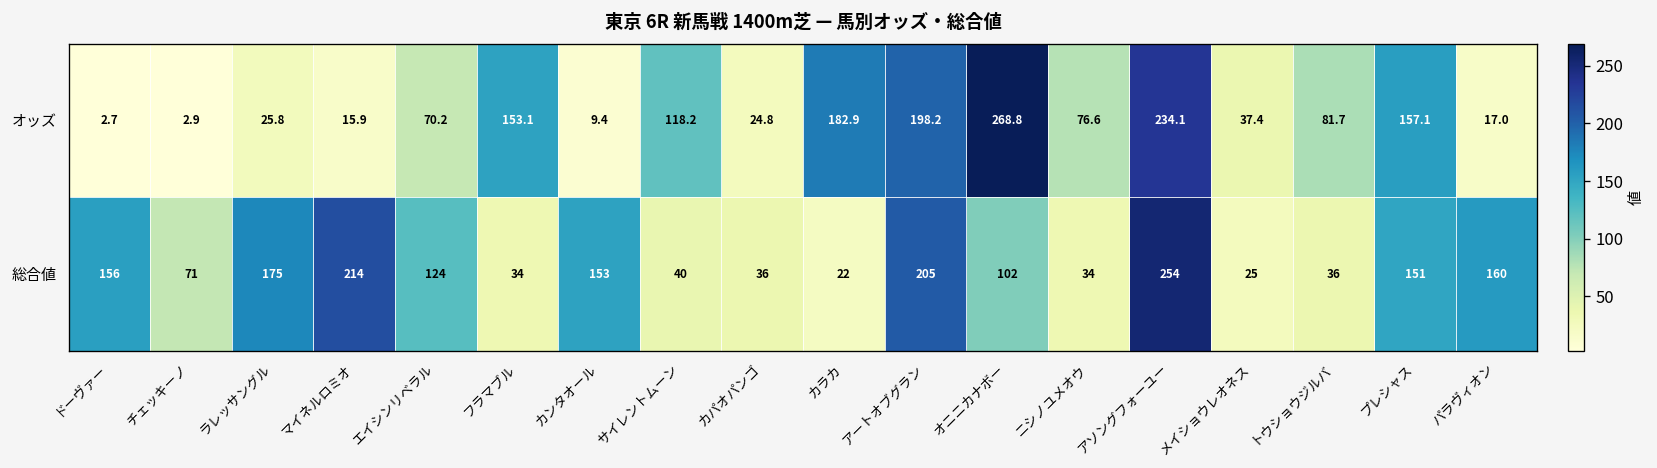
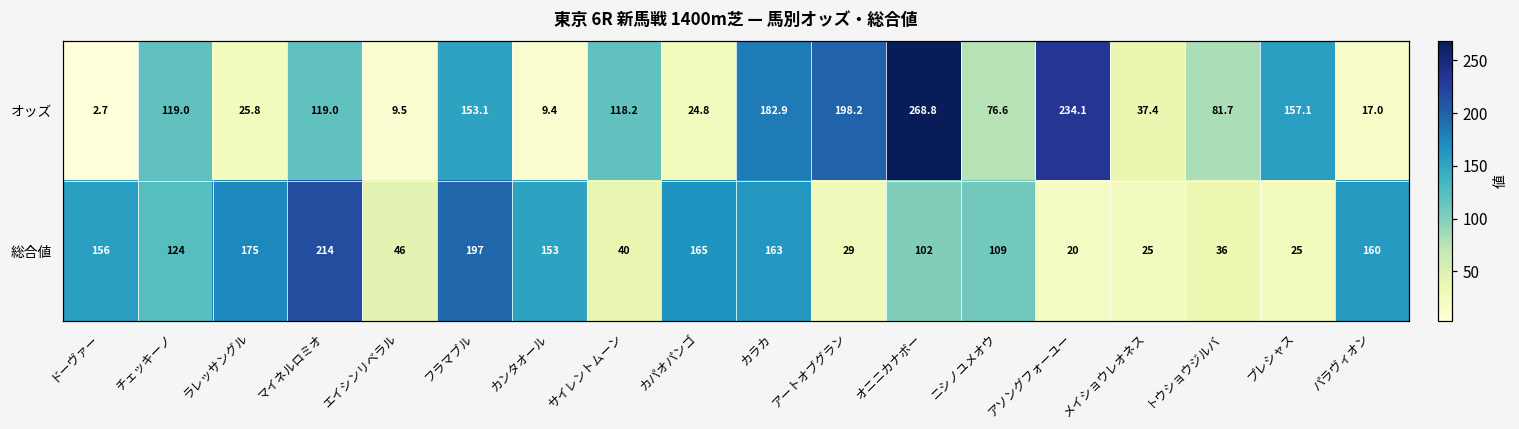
  {
    "オッズ": {
      "ドーヴァー": 2.7,
-     "チェッキーノ": 2.9,
+     "チェッキーノ": 119.0,
      "ラレッサングル": 25.8,
-     "マイネルロミオ": 15.9,
-     "エイシンリベラル": 70.2,
+     "マイネルロミオ": 119.0,
+     "エイシンリベラル": 9.5,
      "フラマブル": 153.1,
      "カンタオール": 9.4,
      "サイレントムーン": 118.2,
      "カパオパンゴ": 24.8,
      "カラカ": 182.9,
      "アートオブグラン": 198.2,
      "オニニカナボー": 268.8,
      "ニシノユメオウ": 76.6,
      "アソングフォーユー": 234.1,
      "メイショウレオネス": 37.4,
      "トウショウジルバ": 81.7,
      "プレシャス": 157.1,
      "パラヴィオン": 17.0
    },
    "総合値": {
      "ドーヴァー": 156,
-     "チェッキーノ": 71,
+     "チェッキーノ": 124,
      "ラレッサングル": 175,
      "マイネルロミオ": 214,
-     "エイシンリベラル": 124,
-     "フラマブル": 34,
+     "エイシンリベラル": 46,
+     "フラマブル": 197,
      "カンタオール": 153,
      "サイレントムーン": 40,
-     "カパオパンゴ": 36,
-     "カラカ": 22,
-     "アートオブグラン": 205,
+     "カパオパンゴ": 165,
+     "カラカ": 163,
+     "アートオブグラン": 29,
      "オニニカナボー": 102,
-     "ニシノユメオウ": 34,
-     "アソングフォーユー": 254,
+     "ニシノユメオウ": 109,
+     "アソングフォーユー": 20,
      "メイショウレオネス": 25,
      "トウショウジルバ": 36,
-     "プレシャス": 151,
+     "プレシャス": 25,
      "パラヴィオン": 160
    }
  }
